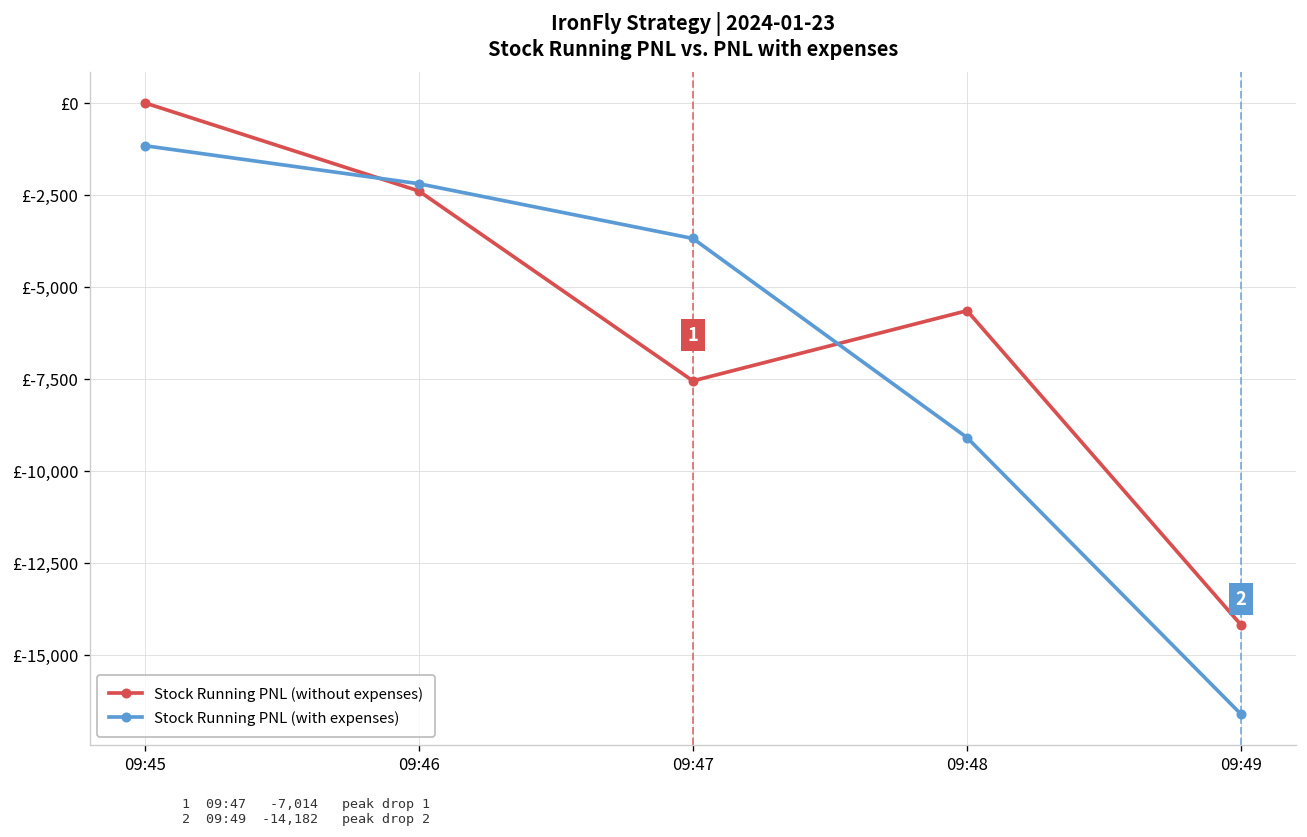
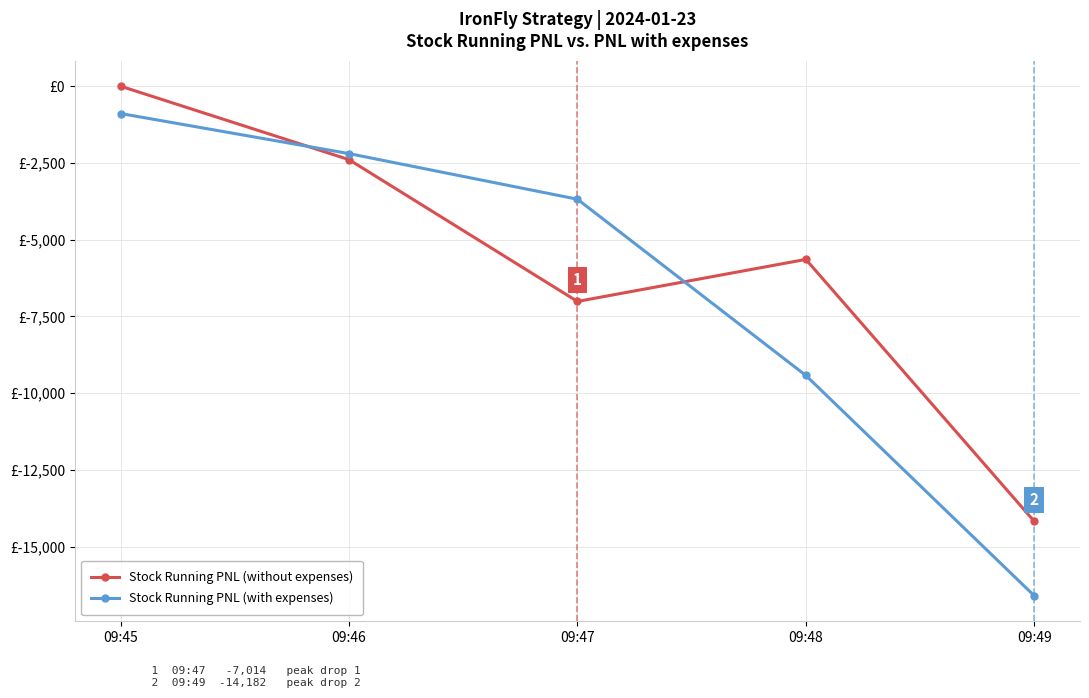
  {
    "Stock Running PNL (without expenses)": {
      "09:45": "£0",
      "09:46": "£-2,400",
-     "09:47": "£-7,600",
+     "09:47": "£-7,000",
      "09:48": "£-5,600"
    },
    "Stock Running PNL (with expenses)": {
-     "09:45": "£-1,200",
+     "09:45": "£-900",
      "09:46": "£-2,200",
      "09:47": "£-3,700",
-     "09:48": "£-9,100",
+     "09:48": "£-9,400",
      "09:49": "£-16,600"
    }
  }
